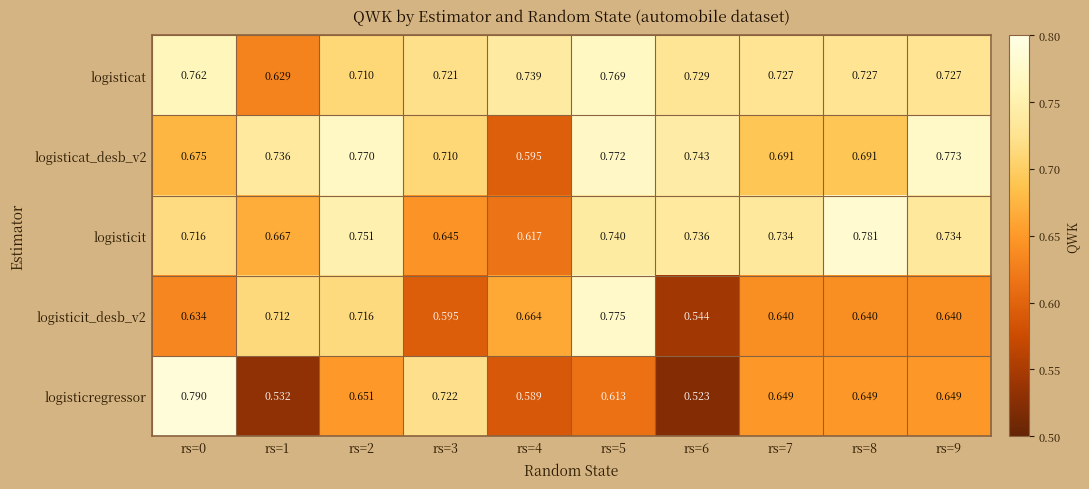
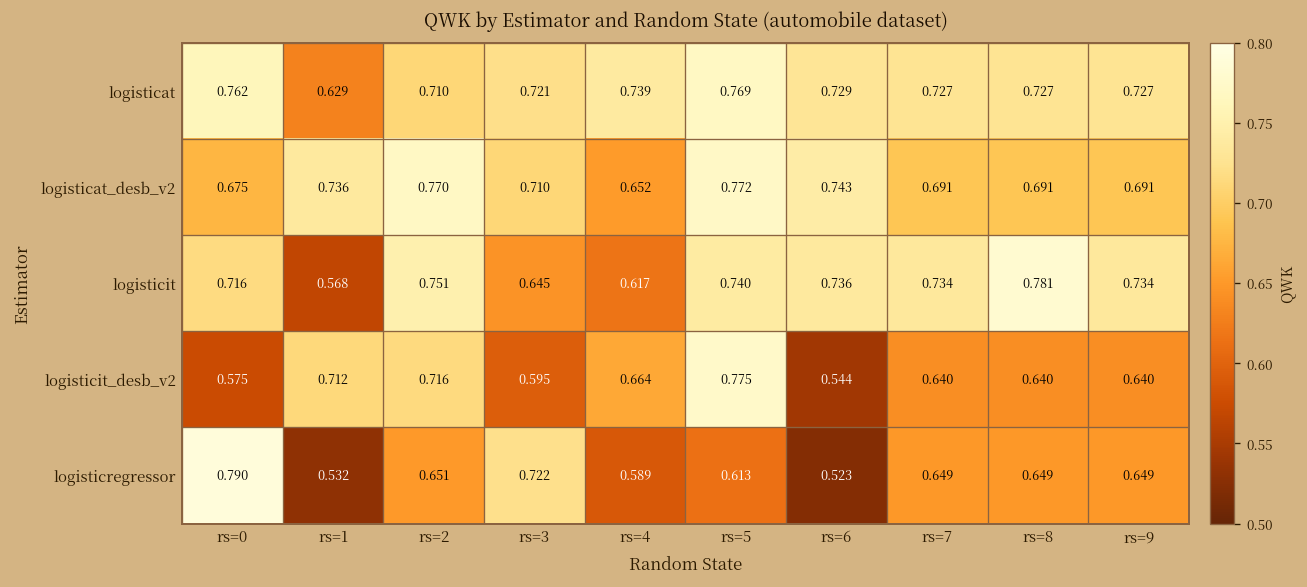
  {
    "logisticat": {
      "rs=0": 0.762,
      "rs=1": 0.629,
      "rs=2": 0.710,
      "rs=3": 0.721,
      "rs=4": 0.739,
      "rs=5": 0.769,
      "rs=6": 0.729,
      "rs=7": 0.727,
      "rs=8": 0.727,
      "rs=9": 0.727
    },
    "logisticat_desb_v2": {
      "rs=0": 0.675,
      "rs=1": 0.736,
      "rs=2": 0.770,
      "rs=3": 0.710,
-     "rs=4": 0.595,
+     "rs=4": 0.652,
      "rs=5": 0.772,
      "rs=6": 0.743,
      "rs=7": 0.691,
      "rs=8": 0.691,
-     "rs=9": 0.773
+     "rs=9": 0.691
    },
    "logisticit": {
      "rs=0": 0.716,
-     "rs=1": 0.667,
+     "rs=1": 0.568,
      "rs=2": 0.751,
      "rs=3": 0.645,
      "rs=4": 0.617,
      "rs=5": 0.740,
      "rs=6": 0.736,
      "rs=7": 0.734,
      "rs=8": 0.781,
      "rs=9": 0.734
    },
    "logisticit_desb_v2": {
-     "rs=0": 0.634,
+     "rs=0": 0.575,
      "rs=1": 0.712,
      "rs=2": 0.716,
      "rs=3": 0.595,
      "rs=4": 0.664,
      "rs=5": 0.775,
      "rs=6": 0.544,
      "rs=7": 0.640,
      "rs=8": 0.640,
      "rs=9": 0.640
    },
    "logisticregressor": {
      "rs=0": 0.790,
      "rs=1": 0.532,
      "rs=2": 0.651,
      "rs=3": 0.722,
      "rs=4": 0.589,
      "rs=5": 0.613,
      "rs=6": 0.523,
      "rs=7": 0.649,
      "rs=8": 0.649,
      "rs=9": 0.649
    }
  }
